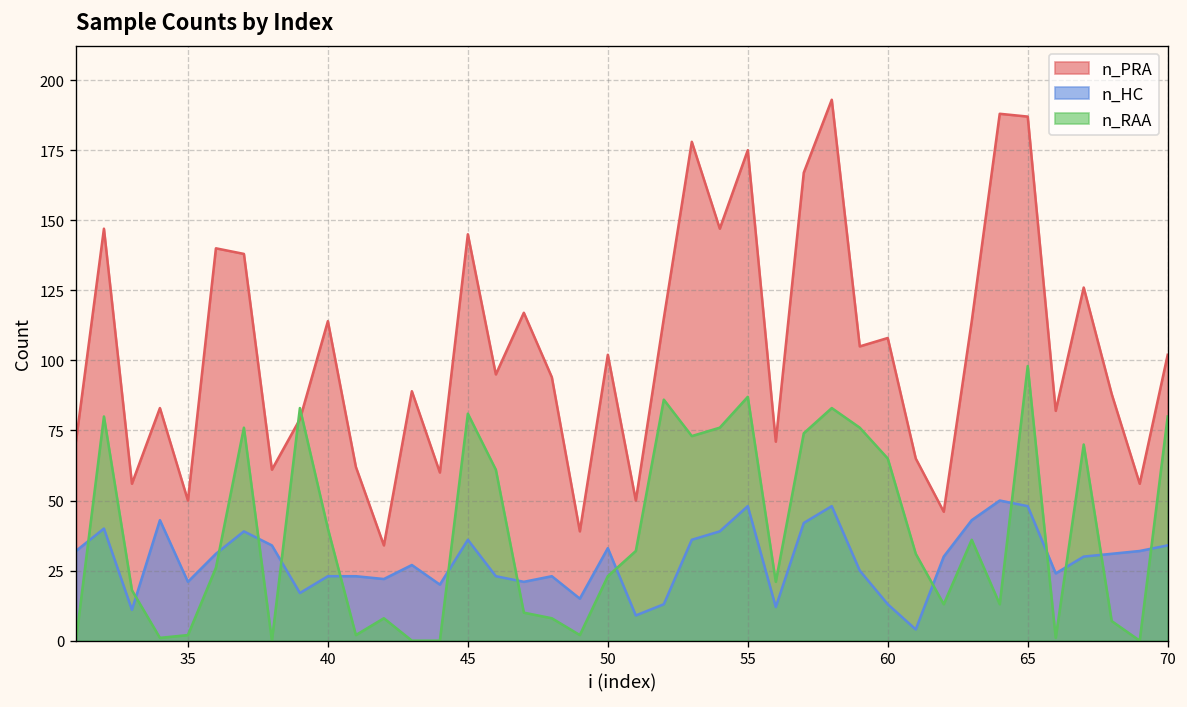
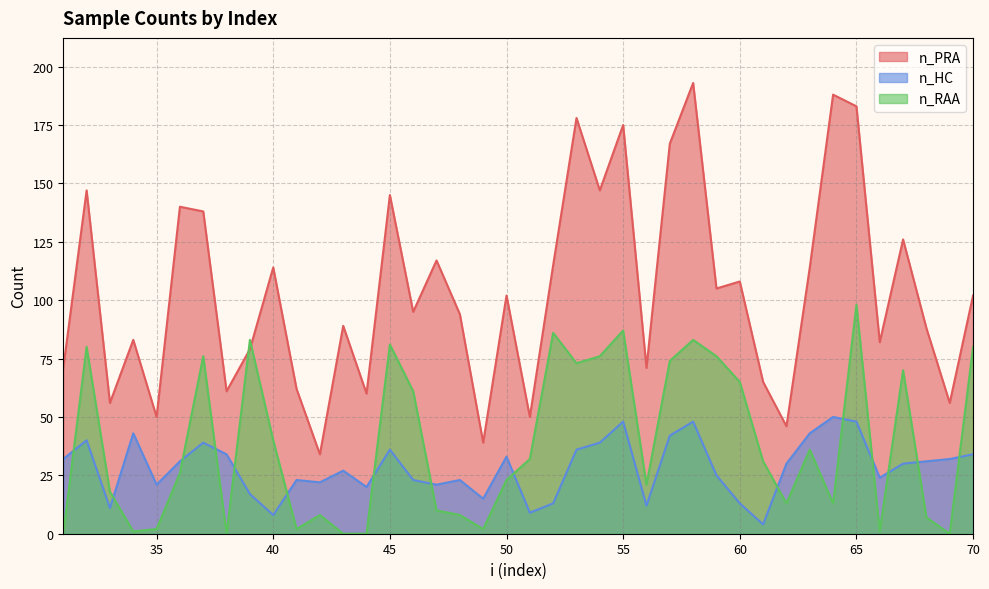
  {
    "n_PRA": {
      "35": 50,
      "40": 114,
      "45": 145,
      "50": 102,
      "55": 175,
      "60": 108,
-     "65": 187,
+     "65": 183,
      "70": 102
    },
    "n_HC": {
      "35": 21,
-     "40": 23,
+     "40": 8,
      "45": 36,
      "50": 33,
      "55": 48,
      "60": 13,
      "65": 48,
      "70": 34
    },
    "n_RAA": {
      "35": 2,
      "40": 40,
      "45": 81,
      "50": 23,
      "55": 87,
      "60": 65,
      "65": 98,
      "70": 80
    }
  }
